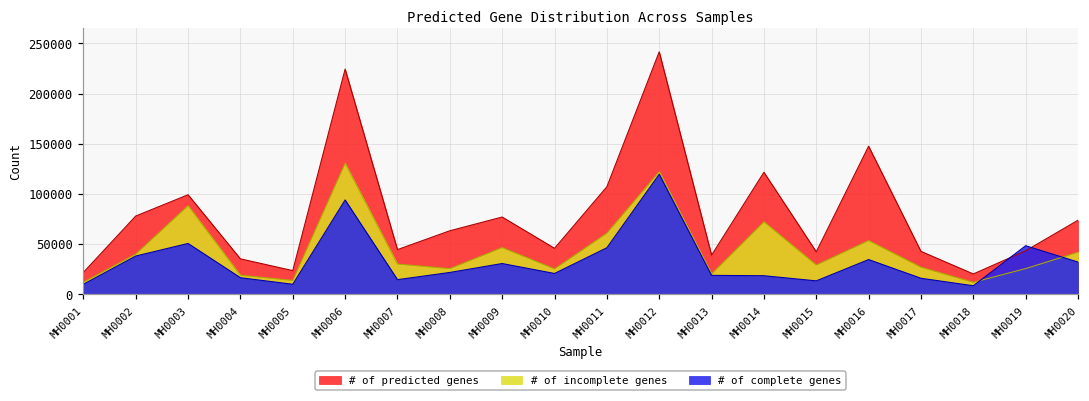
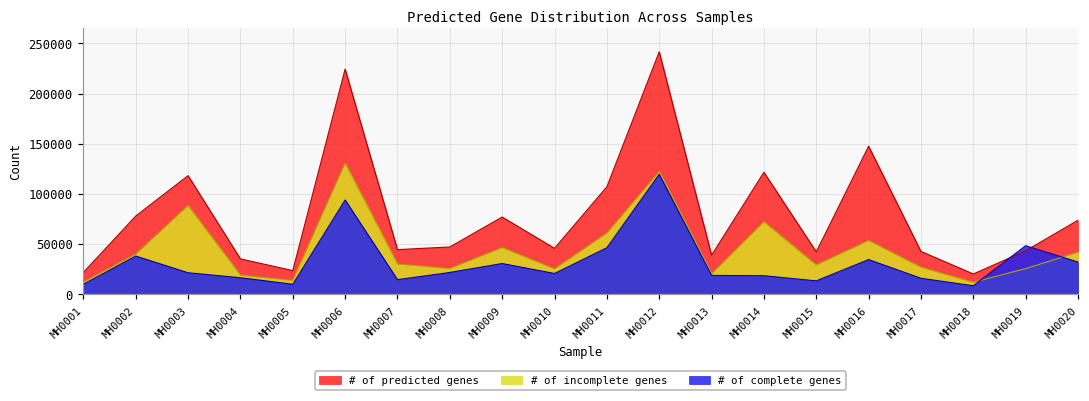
  {
    "# of predicted genes": {
      "MH0001": 20000,
      "MH0002": 80000,
-     "MH0003": 100000,
+     "MH0003": 120000,
      "MH0004": 40000,
      "MH0005": 20000,
      "MH0006": 220000,
      "MH0007": 40000,
-     "MH0008": 60000,
+     "MH0008": 50000,
      "MH0009": 80000,
      "MH0010": 50000,
      "MH0011": 110000,
      "MH0012": 240000,
      "MH0013": 40000,
      "MH0014": 120000,
      "MH0015": 40000,
      "MH0016": 150000,
      "MH0017": 40000,
      "MH0018": 20000,
      "MH0019": 40000,
      "MH0020": 70000
    },
    "# of incomplete genes": {
      "MH0003": 90000,
      "MH0005": 10000,
      "MH0006": 130000,
      "MH0007": 30000,
      "MH0008": 30000,
      "MH0009": 50000,
      "MH0010": 30000,
      "MH0011": 60000,
      "MH0014": 70000,
      "MH0015": 30000,
      "MH0016": 50000,
      "MH0017": 30000,
      "MH0018": 10000,
      "MH0019": 30000,
      "MH0020": 40000
    },
    "# of complete genes": {
-     "MH0003": 50000,
+     "MH0003": 20000,
      "MH0005": 10000,
      "MH0006": 90000,
      "MH0007": 10000,
      "MH0008": 20000,
      "MH0009": 30000,
      "MH0010": 20000,
      "MH0011": 50000,
      "MH0014": 20000,
      "MH0015": 10000,
      "MH0016": 30000,
      "MH0017": 20000,
      "MH0018": 10000,
      "MH0019": 50000,
      "MH0020": 30000
    }
  }
